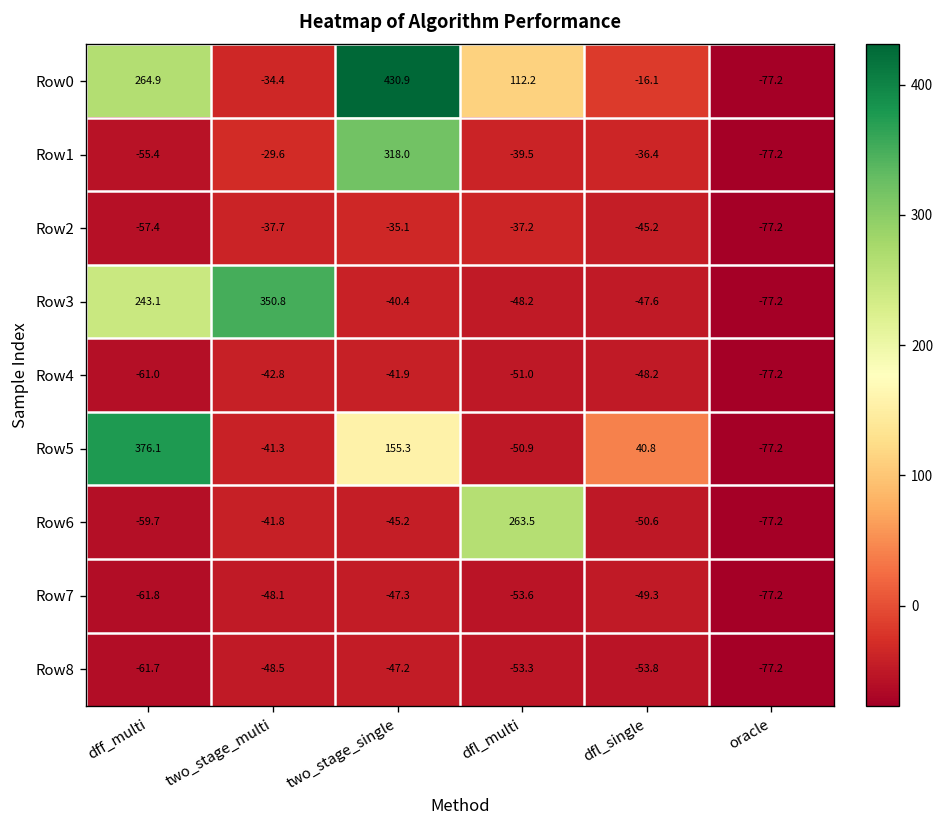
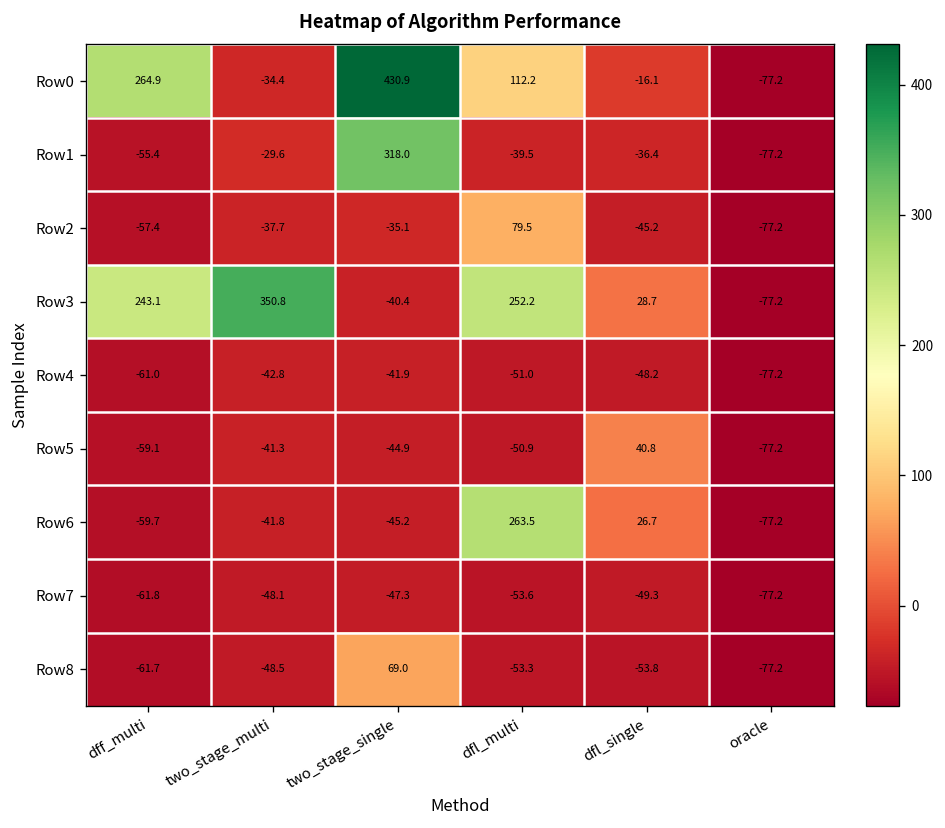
  {
    "Row0": {
      "dff_multi": 264.9,
      "two_stage_multi": -34.4,
      "two_stage_single": 430.9,
      "dfl_multi": 112.2,
      "dfl_single": -16.1,
      "oracle": -77.2
    },
    "Row1": {
      "dff_multi": -55.4,
      "two_stage_multi": -29.6,
      "two_stage_single": 318.0,
      "dfl_multi": -39.5,
      "dfl_single": -36.4,
      "oracle": -77.2
    },
    "Row2": {
      "dff_multi": -57.4,
      "two_stage_multi": -37.7,
      "two_stage_single": -35.1,
-     "dfl_multi": -37.2,
+     "dfl_multi": 79.5,
      "dfl_single": -45.2,
      "oracle": -77.2
    },
    "Row3": {
      "dff_multi": 243.1,
      "two_stage_multi": 350.8,
      "two_stage_single": -40.4,
-     "dfl_multi": -48.2,
-     "dfl_single": -47.6,
+     "dfl_multi": 252.2,
+     "dfl_single": 28.7,
      "oracle": -77.2
    },
    "Row4": {
      "dff_multi": -61.0,
      "two_stage_multi": -42.8,
      "two_stage_single": -41.9,
      "dfl_multi": -51.0,
      "dfl_single": -48.2,
      "oracle": -77.2
    },
    "Row5": {
-     "dff_multi": 376.1,
+     "dff_multi": -59.1,
      "two_stage_multi": -41.3,
-     "two_stage_single": 155.3,
+     "two_stage_single": -44.9,
      "dfl_multi": -50.9,
      "dfl_single": 40.8,
      "oracle": -77.2
    },
    "Row6": {
      "dff_multi": -59.7,
      "two_stage_multi": -41.8,
      "two_stage_single": -45.2,
      "dfl_multi": 263.5,
-     "dfl_single": -50.6,
+     "dfl_single": 26.7,
      "oracle": -77.2
    },
    "Row7": {
      "dff_multi": -61.8,
      "two_stage_multi": -48.1,
      "two_stage_single": -47.3,
      "dfl_multi": -53.6,
      "dfl_single": -49.3,
      "oracle": -77.2
    },
    "Row8": {
      "dff_multi": -61.7,
      "two_stage_multi": -48.5,
-     "two_stage_single": -47.2,
+     "two_stage_single": 69.0,
      "dfl_multi": -53.3,
      "dfl_single": -53.8,
      "oracle": -77.2
    }
  }
